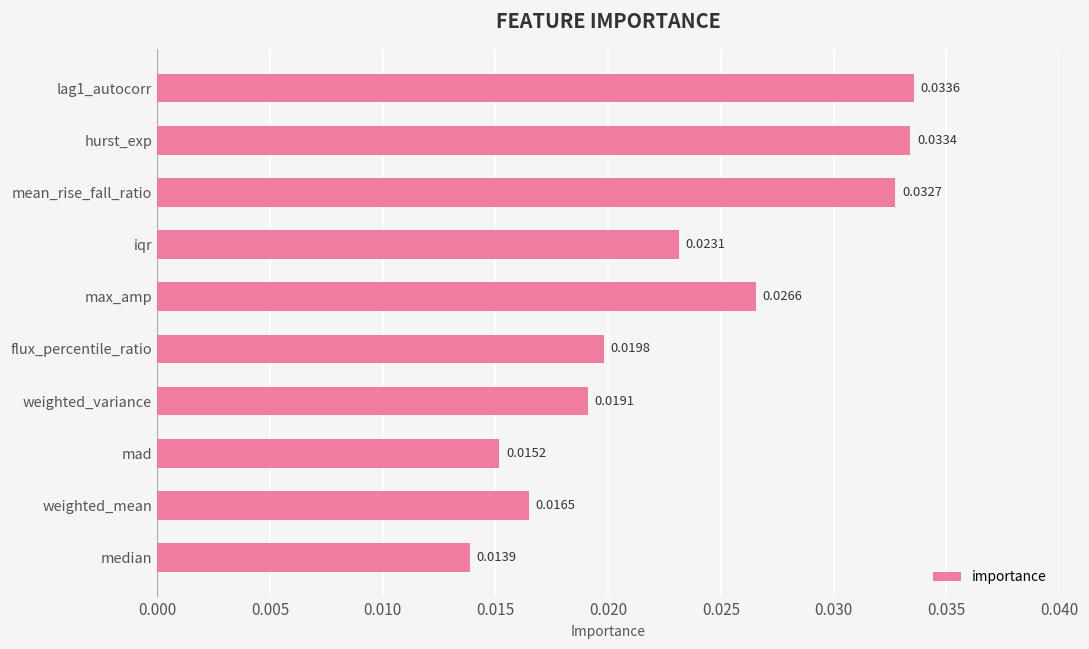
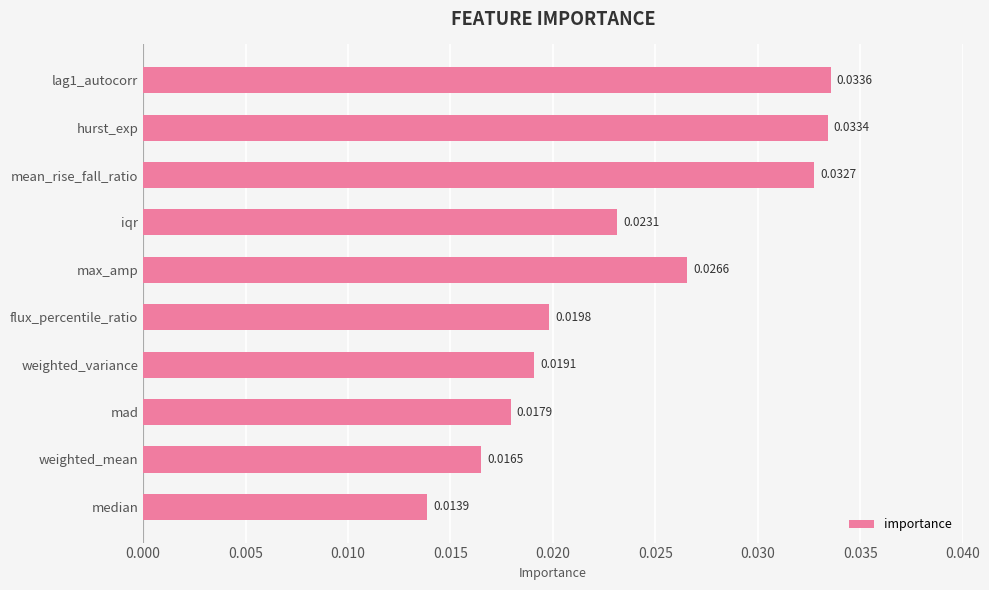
  {
    "lag1_autocorr": 0.0336,
    "hurst_exp": 0.0334,
    "mean_rise_fall_ratio": 0.0327,
    "iqr": 0.0231,
    "max_amp": 0.0266,
    "flux_percentile_ratio": 0.0198,
    "weighted_variance": 0.0191,
-   "mad": 0.0152,
+   "mad": 0.0179,
    "weighted_mean": 0.0165,
    "median": 0.0139
  }
